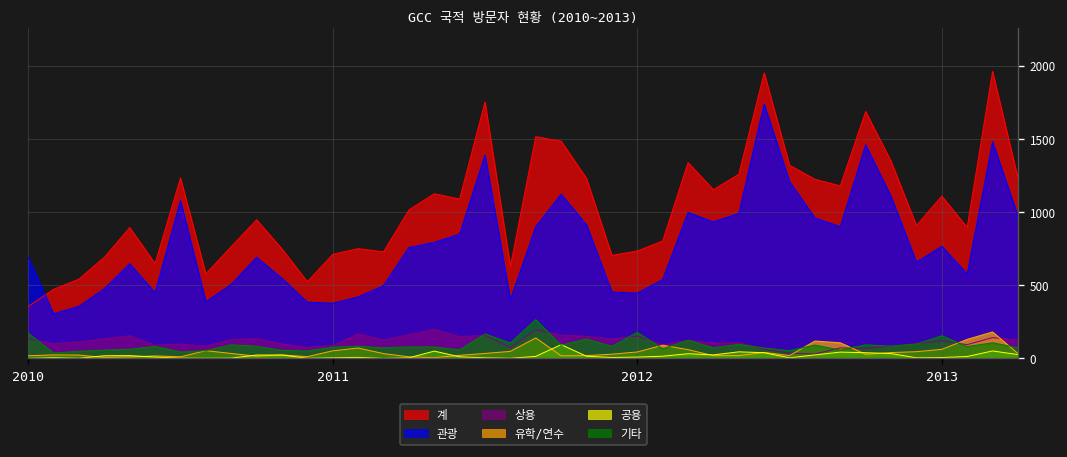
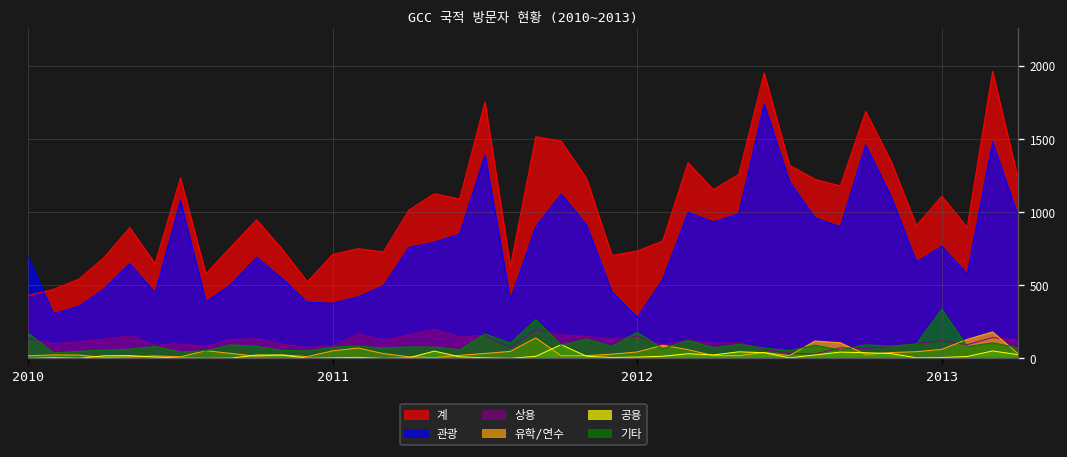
  {
    "계": {
-     "2010": 360,
+     "2010": 430,
      "2011": 710,
      "2012": 730,
      "2013": 1110
    },
    "관광": {
      "2010": 690,
      "2011": 380,
-     "2012": 450,
+     "2012": 280,
      "2013": 770
    },
    "상용": {
      "2010": 130,
      "2012": 150,
      "2013": 120
    },
    "유학/연수": {
      "2011": 50,
      "2012": 40,
      "2013": 60
    },
    "공용": {
      "2011": 0,
      "2012": 10,
      "2013": 10
    },
    "기타": {
      "2010": 170,
      "2012": 180,
-     "2013": 160
+     "2013": 340
    }
  }
